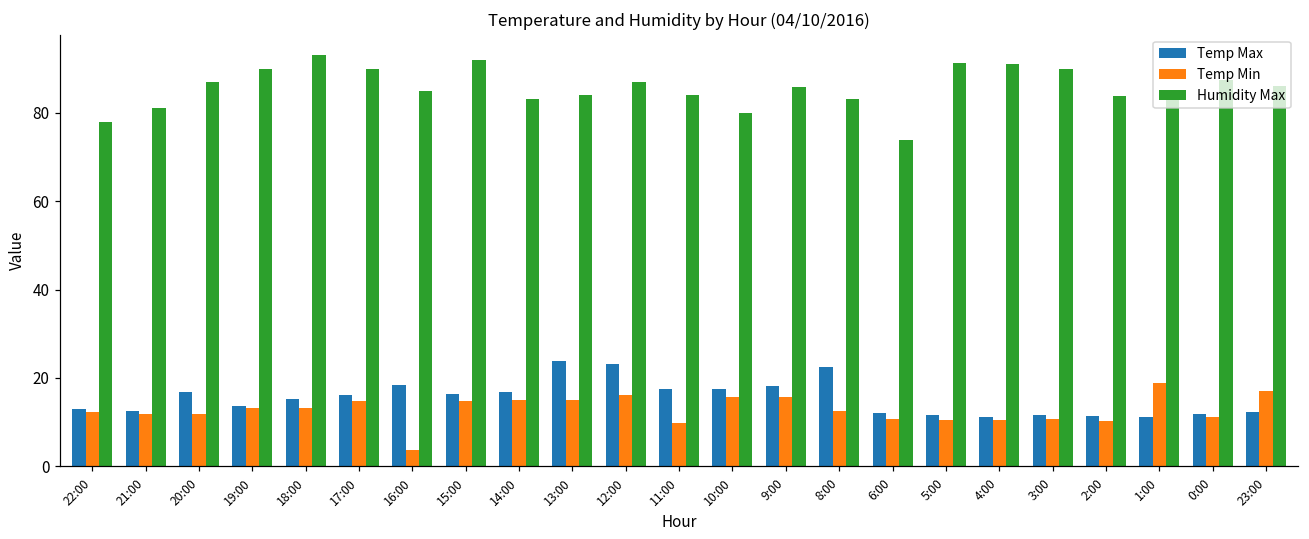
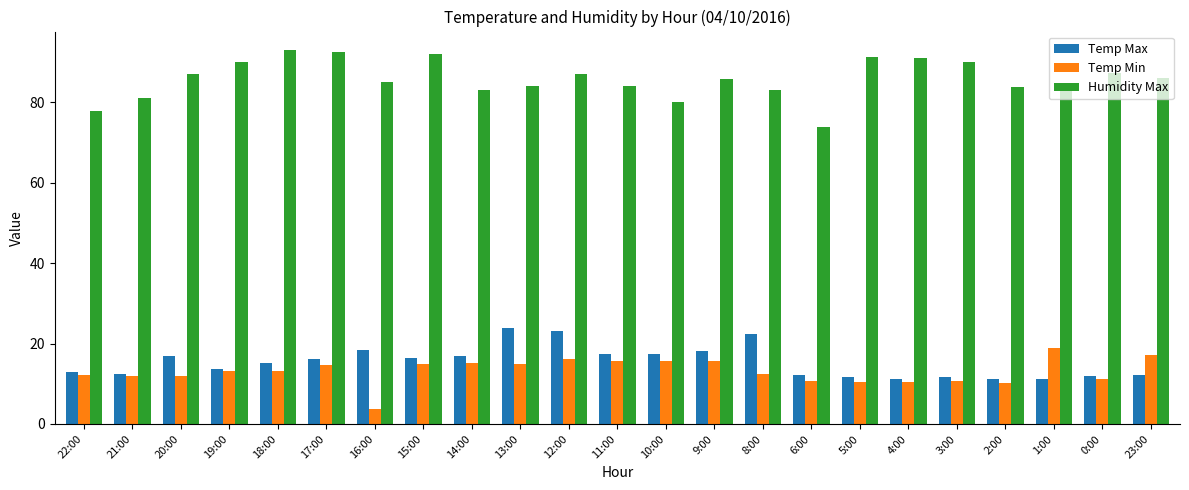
  {
    "Temp Max": {
      "22:00": 13,
      "21:00": 13,
      "20:00": 17,
      "19:00": 14,
      "18:00": 15,
      "17:00": 16,
      "16:00": 18,
      "15:00": 16,
      "14:00": 17,
      "13:00": 24,
      "12:00": 23,
      "11:00": 18,
      "10:00": 18,
      "9:00": 18,
      "8:00": 22,
      "6:00": 12,
      "5:00": 12,
      "4:00": 11,
      "3:00": 12,
      "2:00": 11,
      "1:00": 11,
      "0:00": 12,
      "23:00": 12
    },
    "Temp Min": {
      "22:00": 12,
      "21:00": 12,
      "20:00": 12,
      "19:00": 13,
      "18:00": 13,
      "17:00": 15,
      "16:00": 4,
      "15:00": 15,
      "14:00": 15,
      "13:00": 15,
      "12:00": 16,
-     "11:00": 10,
+     "11:00": 16,
      "10:00": 16,
      "9:00": 16,
      "8:00": 13,
      "6:00": 11,
      "5:00": 11,
      "4:00": 11,
      "3:00": 11,
      "2:00": 10,
      "1:00": 19,
      "0:00": 11,
      "23:00": 17
    },
    "Humidity Max": {
      "22:00": 78,
      "21:00": 81,
      "20:00": 87,
      "19:00": 90,
      "18:00": 93,
-     "17:00": 90,
+     "17:00": 93,
      "16:00": 85,
      "15:00": 92,
      "14:00": 83,
      "13:00": 84,
      "12:00": 87,
      "11:00": 84,
      "10:00": 80,
      "9:00": 86,
      "8:00": 83,
      "6:00": 74,
      "5:00": 91,
      "4:00": 91,
      "3:00": 90,
      "2:00": 84
    }
  }
